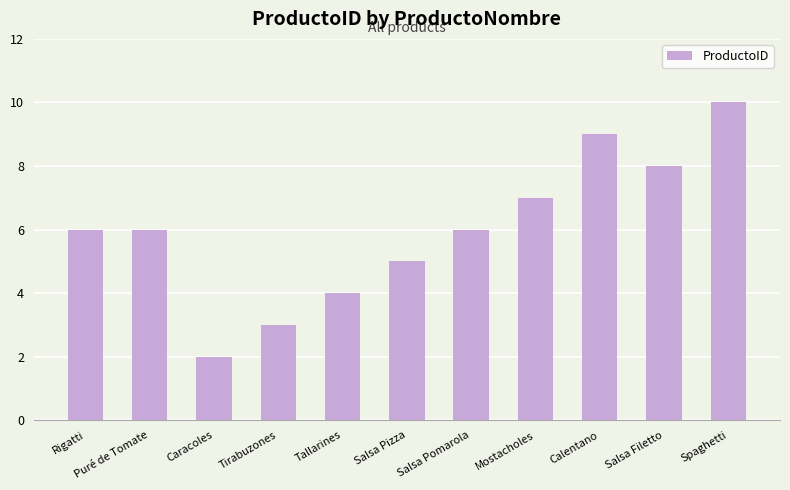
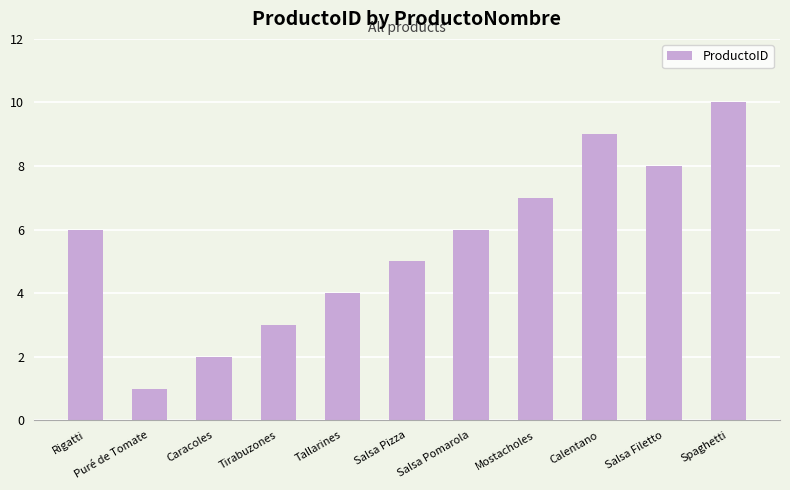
  {
    "Rigatti": 6,
-   "Puré de Tomate": 6,
+   "Puré de Tomate": 1,
    "Caracoles": 2,
    "Tirabuzones": 3,
    "Tallarines": 4,
    "Salsa Pizza": 5,
    "Salsa Pomarola": 6,
    "Mostacholes": 7,
    "Calentano": 9,
    "Salsa Filetto": 8,
    "Spaghetti": 10
  }
